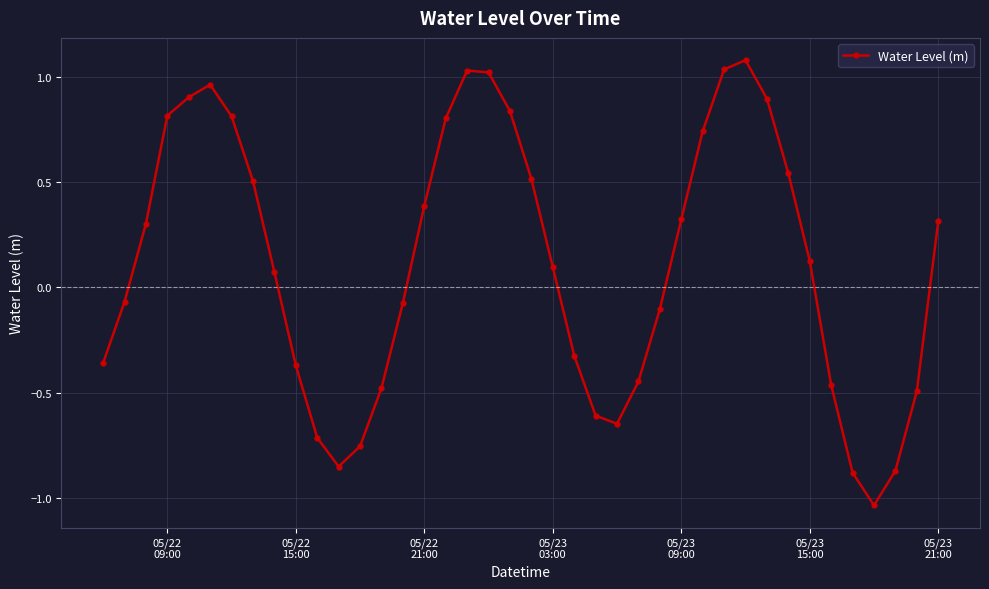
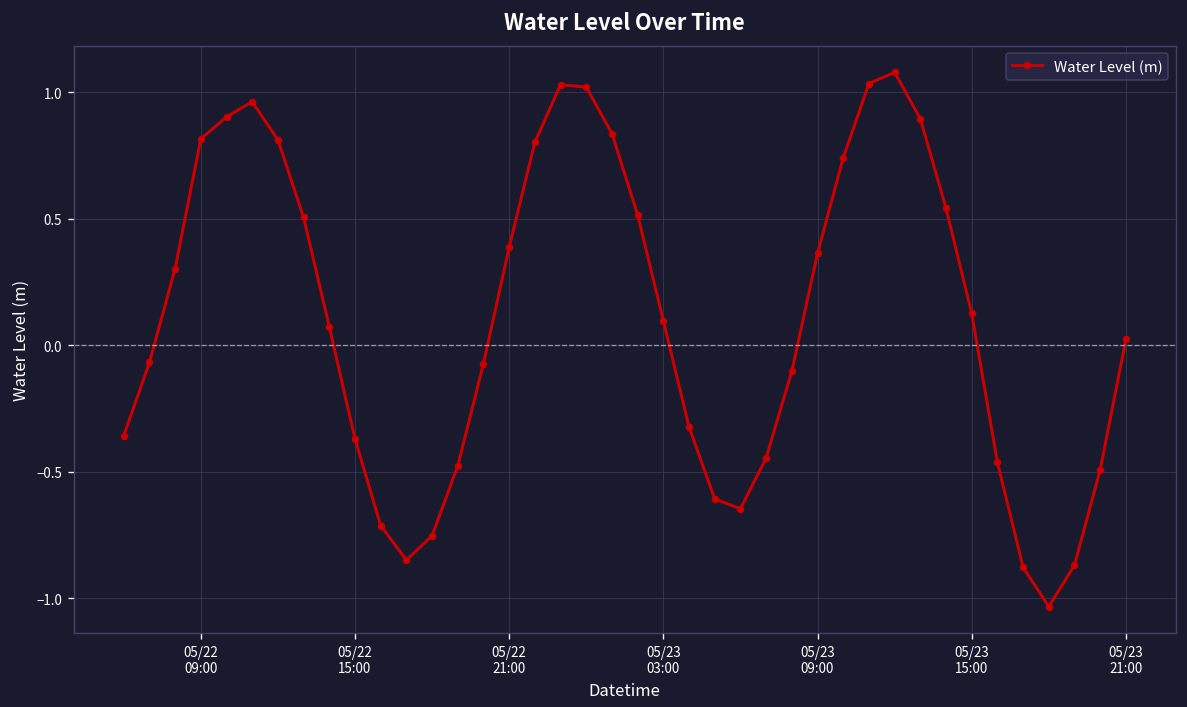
  {
    "05/22 09:00": 0.82,
    "05/22 15:00": -0.37,
    "05/22 21:00": 0.39,
    "05/23 03:00": 0.10,
-   "05/23 09:00": 0.32,
+   "05/23 09:00": 0.36,
    "05/23 15:00": 0.13,
-   "05/23 21:00": 0.31
+   "05/23 21:00": 0.02
  }
